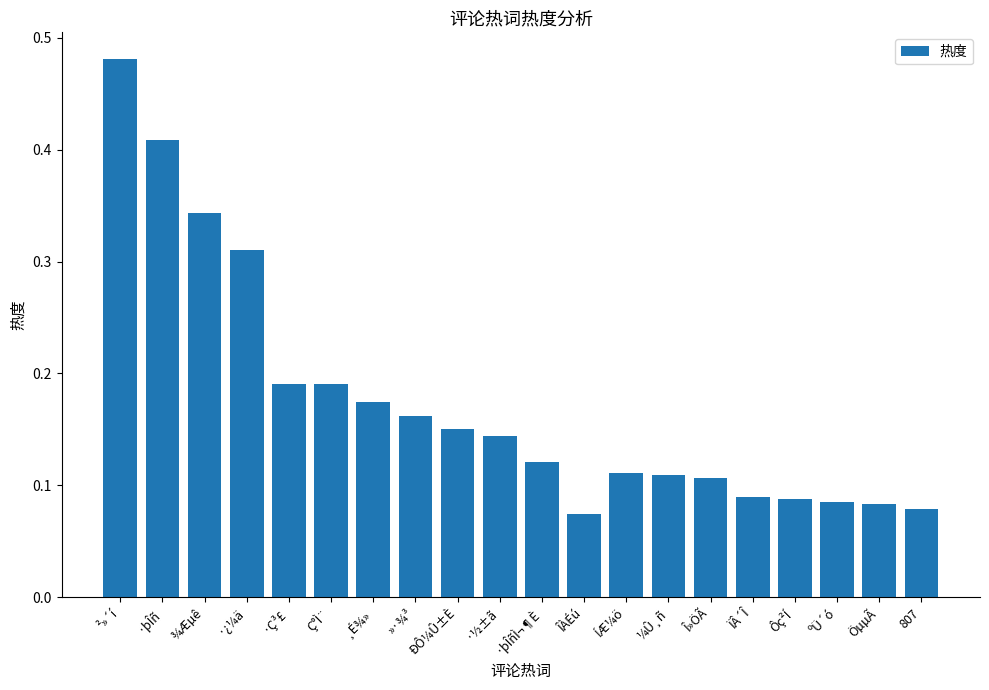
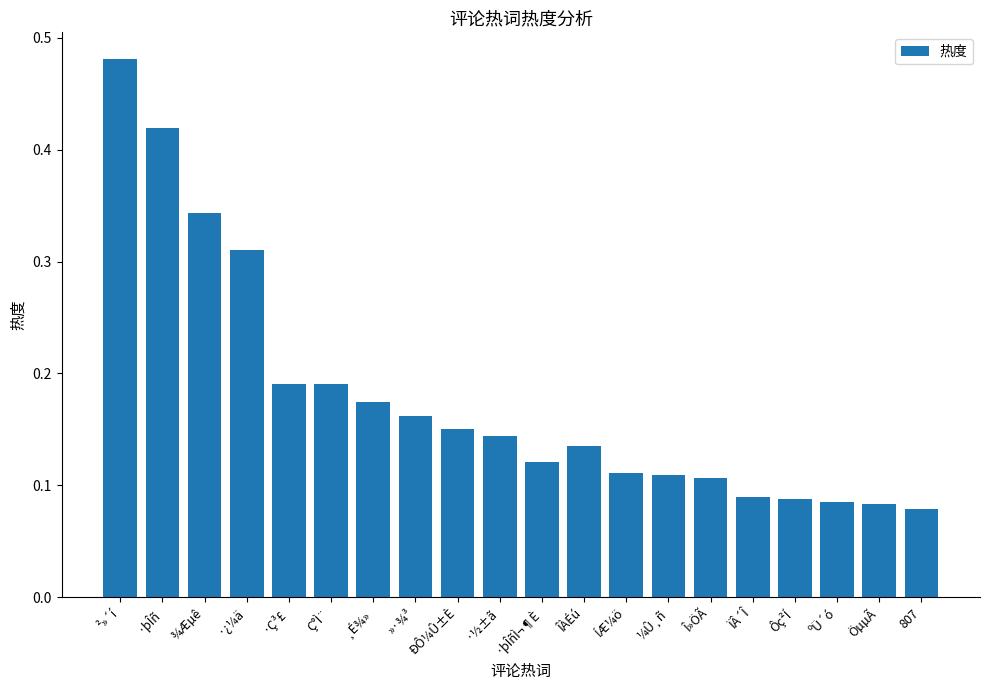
  {
    "²»´í": 0.481,
-   "·þÎñ": 0.409,
+   "·þÎñ": 0.419,
    "¾Æµê": 0.343,
    "·¿¼ä": 0.310,
    "·Ç³£": 0.190,
    "Ç°Ì¨": 0.190,
    "¸É¾»": 0.175,
    "»·¾³": 0.162,
    "ÐÔ¼Û±È": 0.151,
    "·½±ã": 0.144,
    "·þÎñÌ¬¶È": 0.121,
-   "ÎÀÉú": 0.075,
+   "ÎÀÉú": 0.135,
    "ÍÆ¼ö": 0.111,
    "¼Û¸ñ": 0.109,
    "Î»ÖÃ": 0.107,
    "ÏÂ´Î": 0.090,
    "Ôç²Í": 0.087,
    "ºÜ´ó": 0.085,
    "ÖµµÃ": 0.083,
    "807": 0.079
  }
